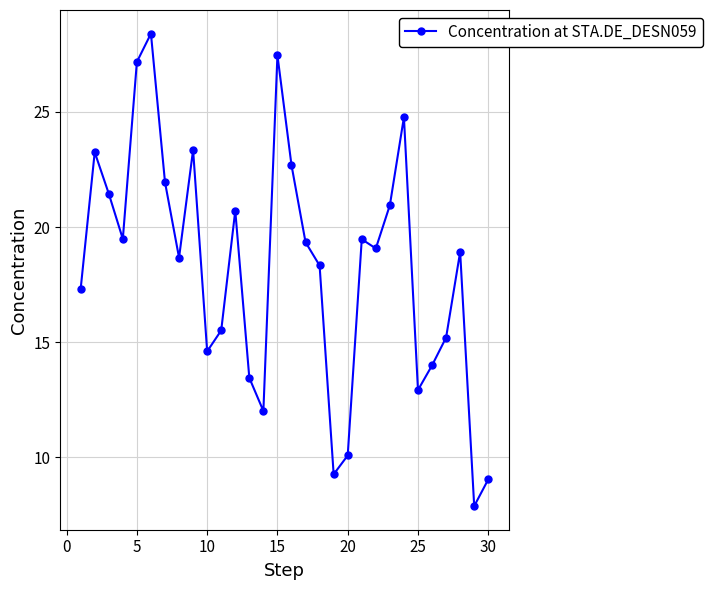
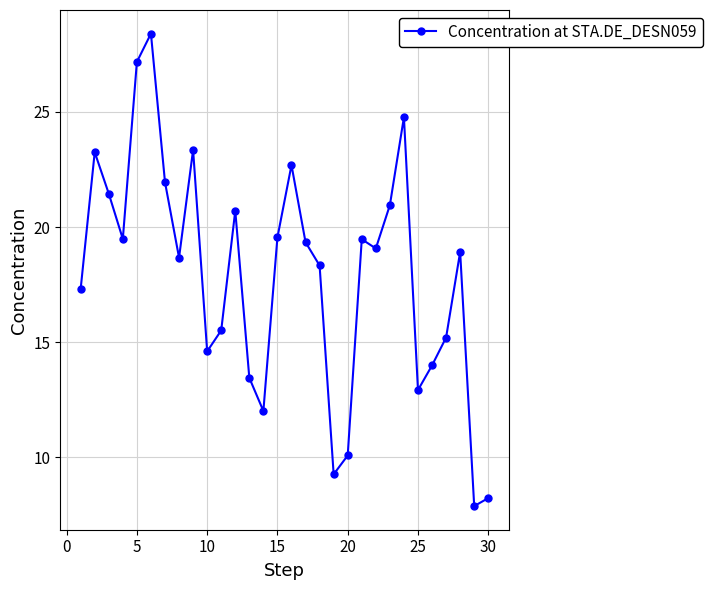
  {
    "5": 27.2,
    "10": 14.6,
-   "15": 27.5,
+   "15": 19.6,
    "20": 10.1,
    "25": 12.9,
-   "30": 9.0
+   "30": 8.2
  }
